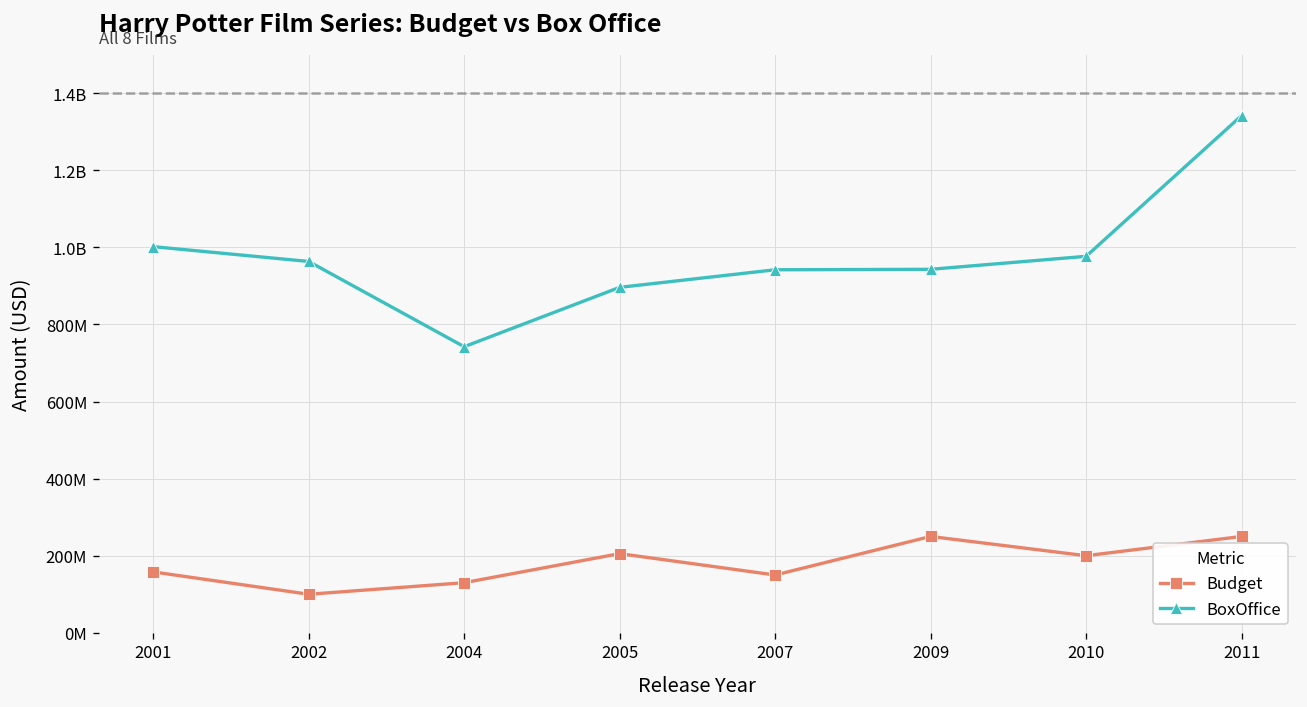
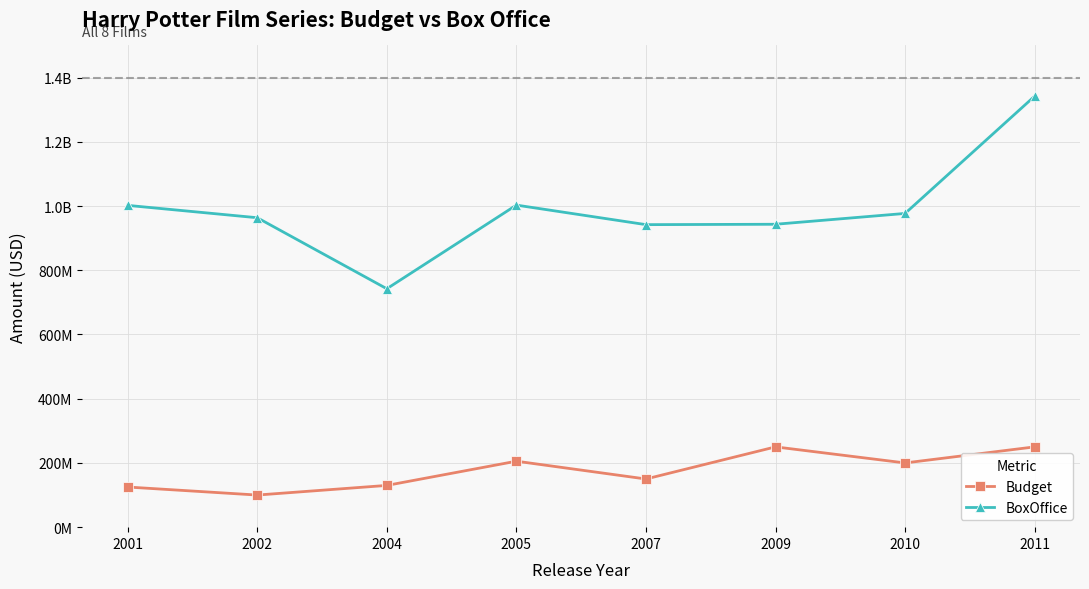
  {
    "Budget": {
-     "2001": 160000000,
+     "2001": 130000000,
      "2002": 100000000,
      "2004": 130000000,
      "2005": 210000000,
      "2007": 150000000,
      "2009": 250000000,
      "2010": 200000000,
      "2011": 250000000
    },
    "BoxOffice": {
      "2001": 1000000000,
      "2002": 960000000,
      "2004": 740000000,
-     "2005": 900000000,
+     "2005": 1000000000,
      "2007": 940000000,
      "2009": 940000000,
      "2010": 980000000,
      "2011": 1340000000
    }
  }
